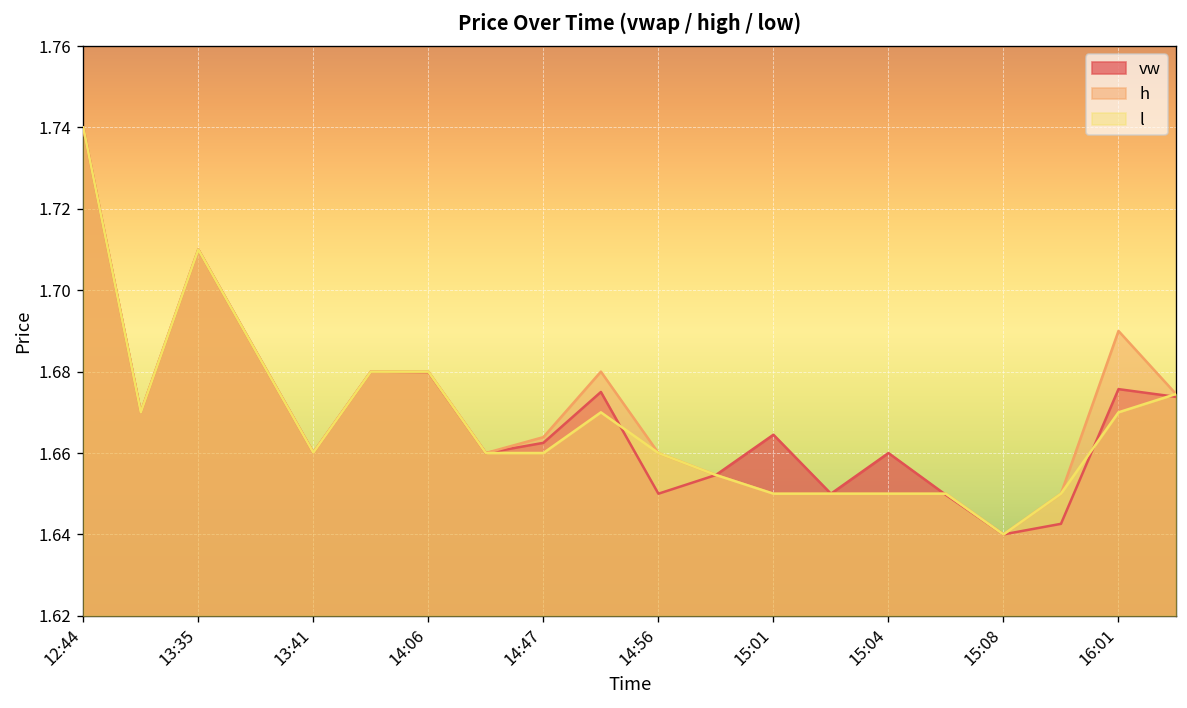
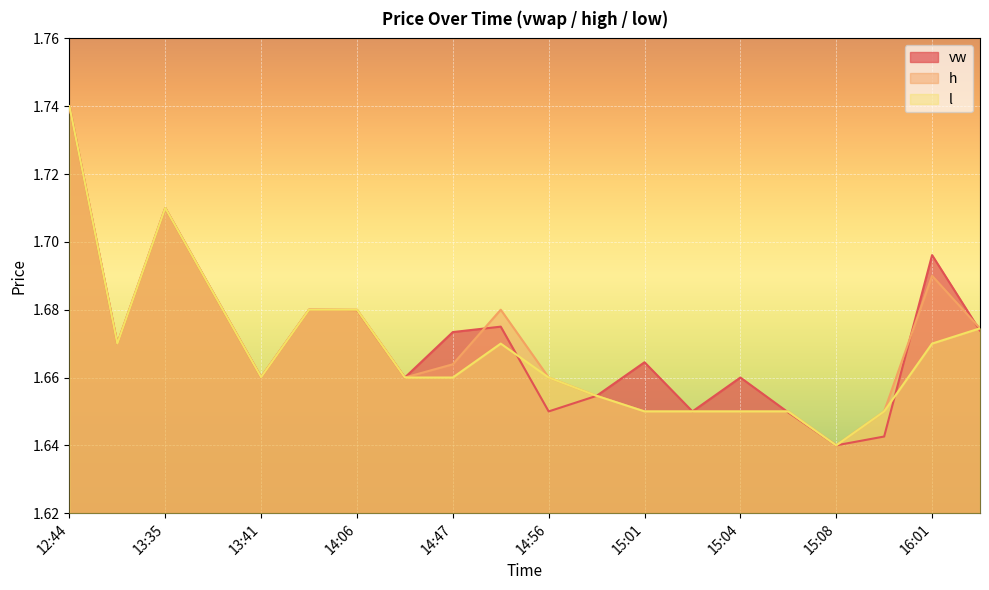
  {
    "vw": {
-     "14:47": 1.663,
+     "14:47": 1.673,
      "14:56": 1.650,
      "15:01": 1.665,
      "15:04": 1.660,
-     "16:01": 1.676
+     "16:01": 1.696
    }
  }
